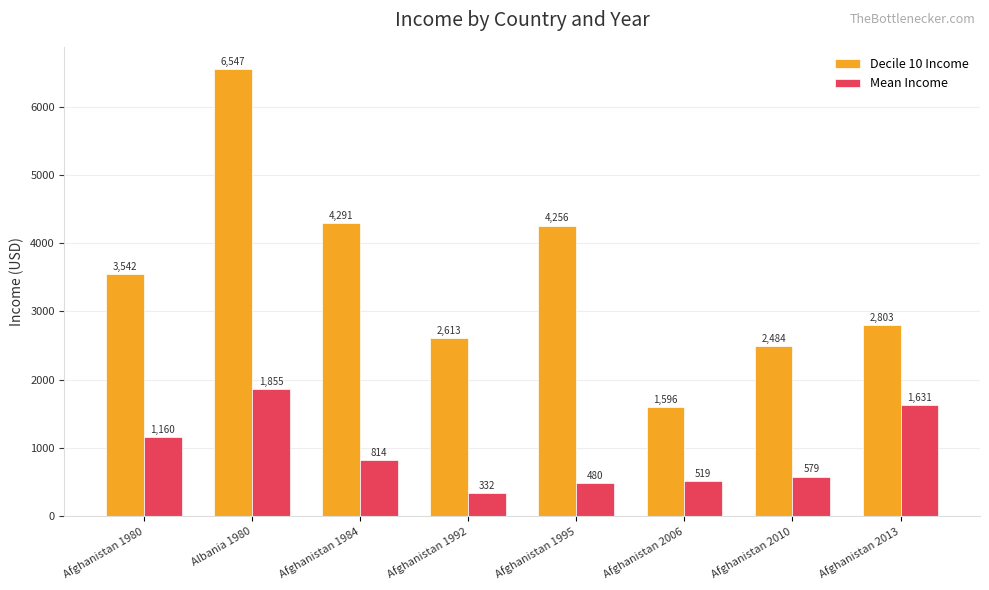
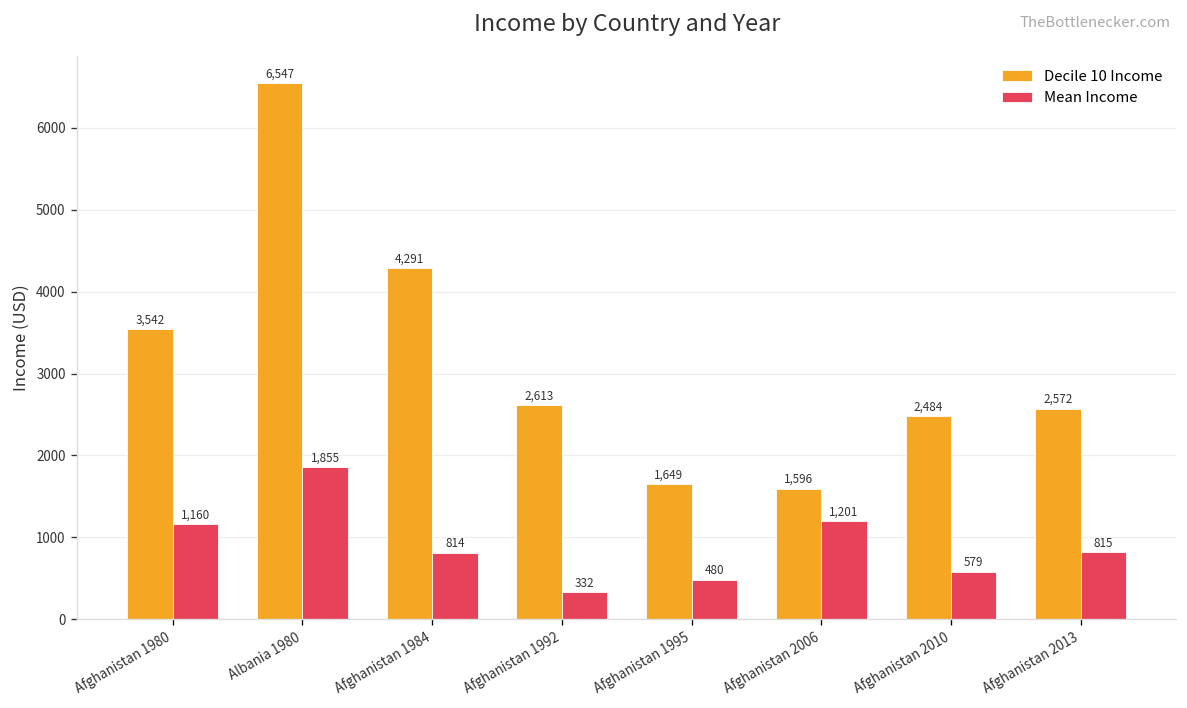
  {
    "Decile 10 Income": {
      "Afghanistan 1980": "3,542",
      "Albania 1980": "6,547",
      "Afghanistan 1984": "4,291",
      "Afghanistan 1992": "2,613",
-     "Afghanistan 1995": "4,256",
+     "Afghanistan 1995": "1,649",
      "Afghanistan 2006": "1,596",
      "Afghanistan 2010": "2,484",
-     "Afghanistan 2013": "2,803"
+     "Afghanistan 2013": "2,572"
    },
    "Mean Income": {
      "Afghanistan 1980": "1,160",
      "Albania 1980": "1,855",
      "Afghanistan 1984": "814",
      "Afghanistan 1992": "332",
      "Afghanistan 1995": "480",
-     "Afghanistan 2006": "519",
+     "Afghanistan 2006": "1,201",
      "Afghanistan 2010": "579",
-     "Afghanistan 2013": "1,631"
+     "Afghanistan 2013": "815"
    }
  }
